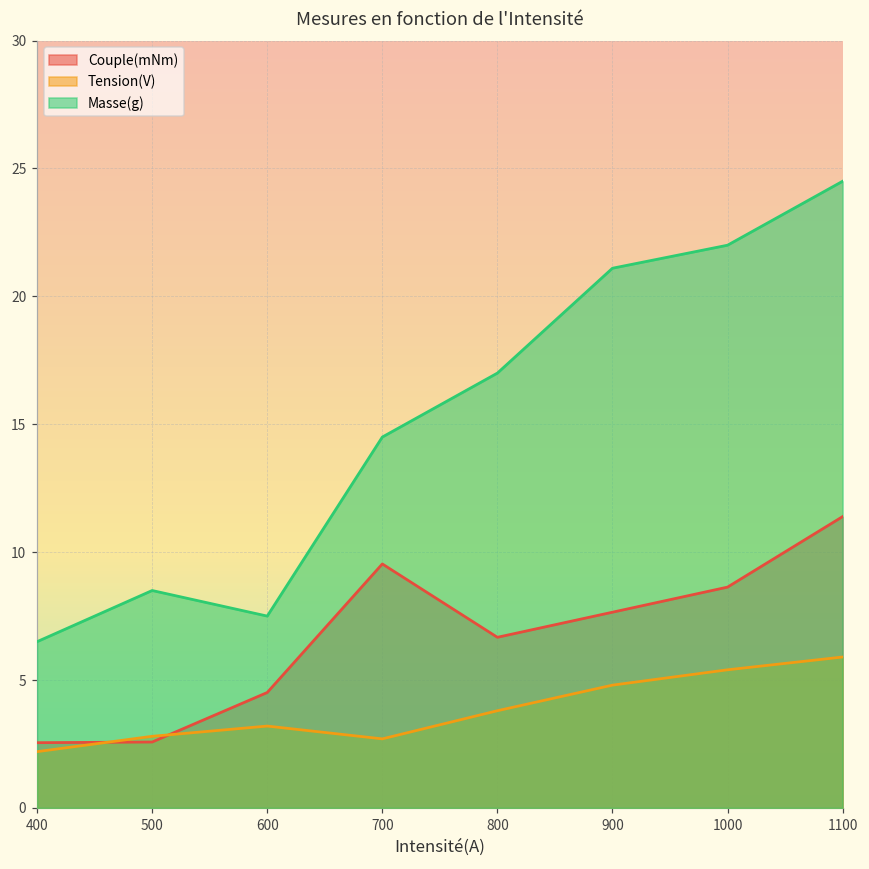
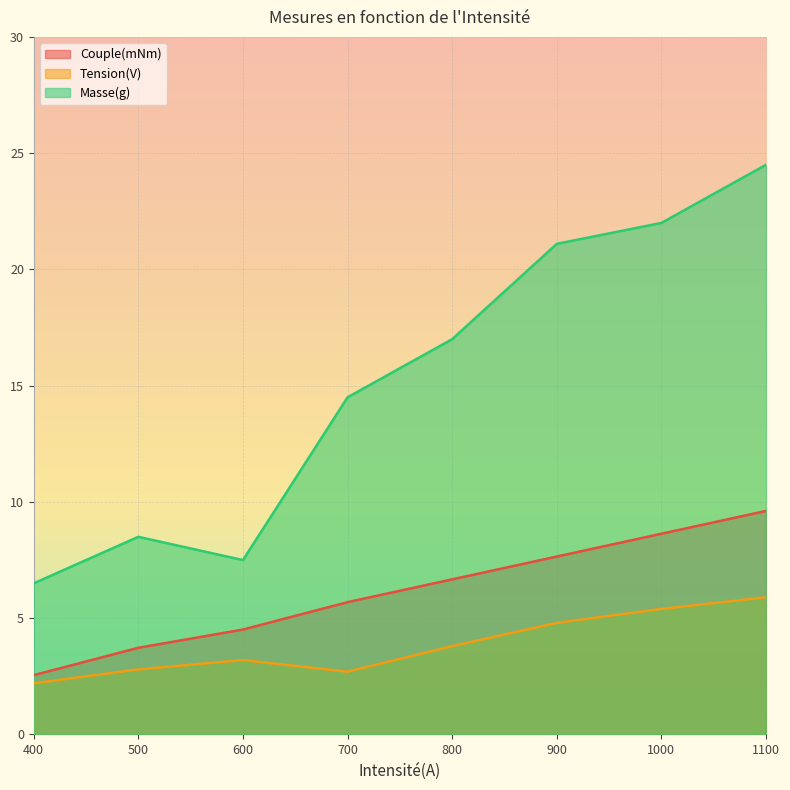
  {
    "Couple(mNm)": {
      "400": 2.6,
-     "500": 2.6,
+     "500": 3.7,
      "600": 4.5,
-     "700": 9.5,
+     "700": 5.7,
      "800": 6.7,
      "900": 7.7,
      "1000": 8.6,
-     "1100": 11.4
+     "1100": 9.6
    },
    "Tension(V)": {
      "400": 2.2,
      "500": 2.8,
      "600": 3.2,
      "700": 2.7,
      "800": 3.8,
      "900": 4.8,
      "1000": 5.4,
      "1100": 5.9
    },
    "Masse(g)": {
      "400": 6.5,
      "500": 8.5,
      "600": 7.5,
      "700": 14.5,
      "800": 17.0,
      "900": 21.1,
      "1000": 22.0,
      "1100": 24.5
    }
  }
